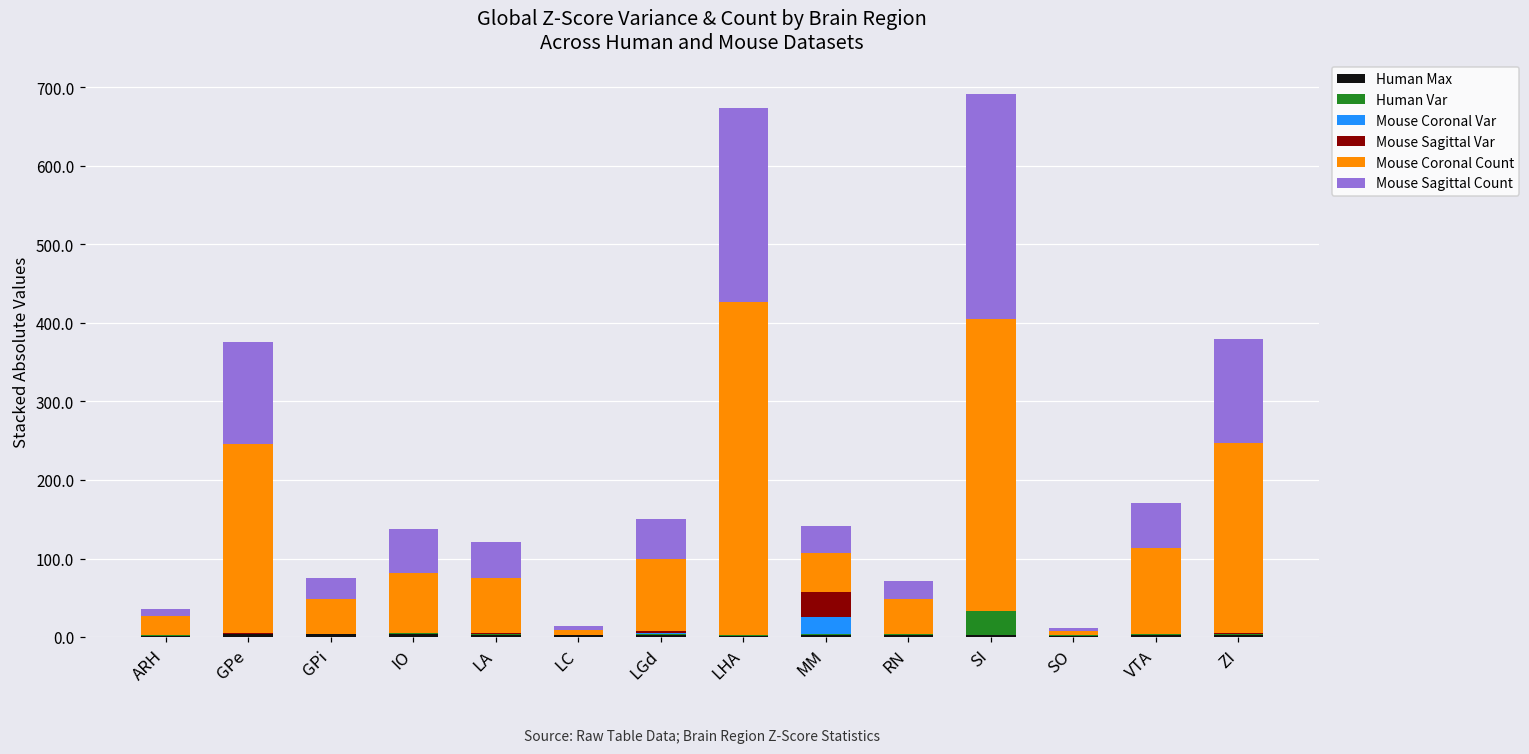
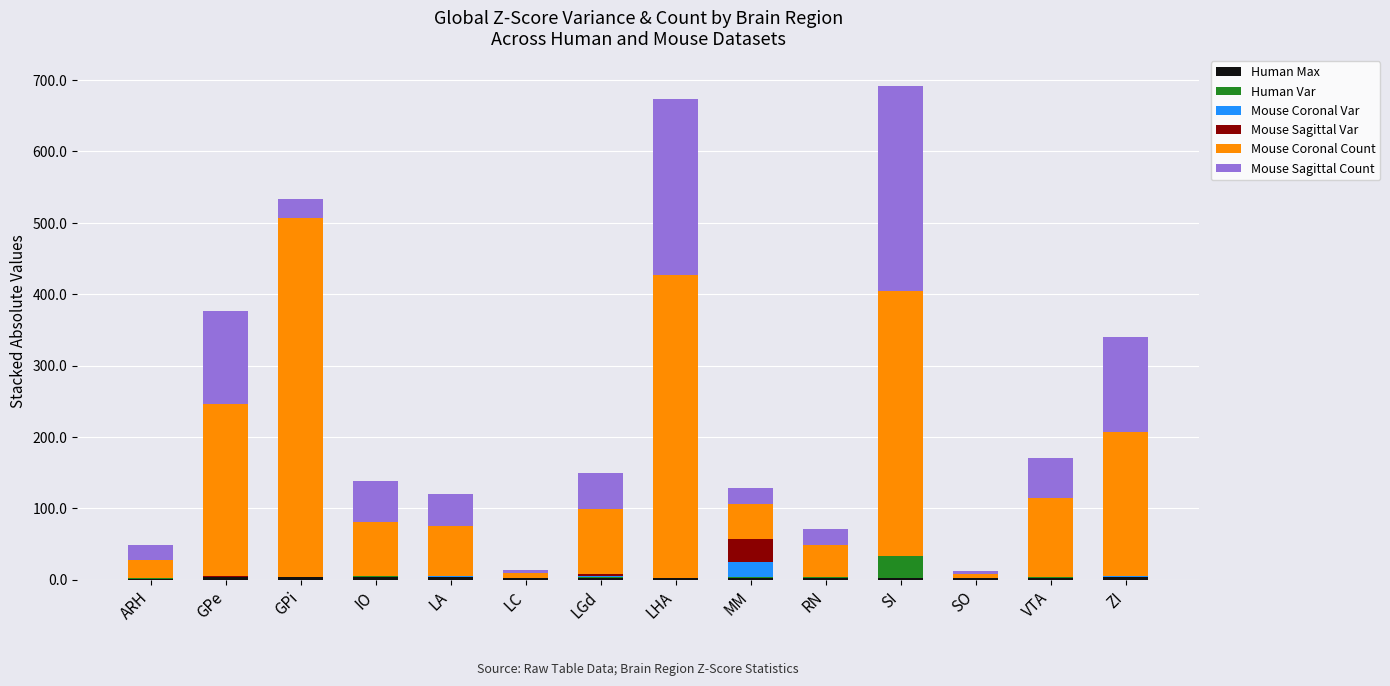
  {
    "Human Max": {
      "GPe": 0,
      "GPi": 0,
      "IO": 0
    },
    "Human Var": {
      "SI": 30
    },
    "Mouse Coronal Var": {
      "MM": 20
    },
    "Mouse Sagittal Var": {
      "MM": 30
    },
    "Mouse Coronal Count": {
      "ARH": 30,
      "GPe": 240,
-     "GPi": 40,
+     "GPi": 500,
      "IO": 80,
      "LA": 70,
      "LC": 10,
      "LGd": 90,
      "LHA": 420,
      "MM": 50,
      "RN": 40,
      "SI": 370,
      "SO": 10,
      "VTA": 110,
-     "ZI": 240
+     "ZI": 200
    },
    "Mouse Sagittal Count": {
-     "ARH": 10,
+     "ARH": 20,
      "GPe": 130,
      "GPi": 30,
      "IO": 60,
      "LA": 50,
      "LC": 0,
      "LGd": 50,
      "LHA": 250,
-     "MM": 40,
+     "MM": 20,
      "RN": 20,
      "SI": 290,
      "SO": 0,
      "VTA": 60,
      "ZI": 130
    }
  }
